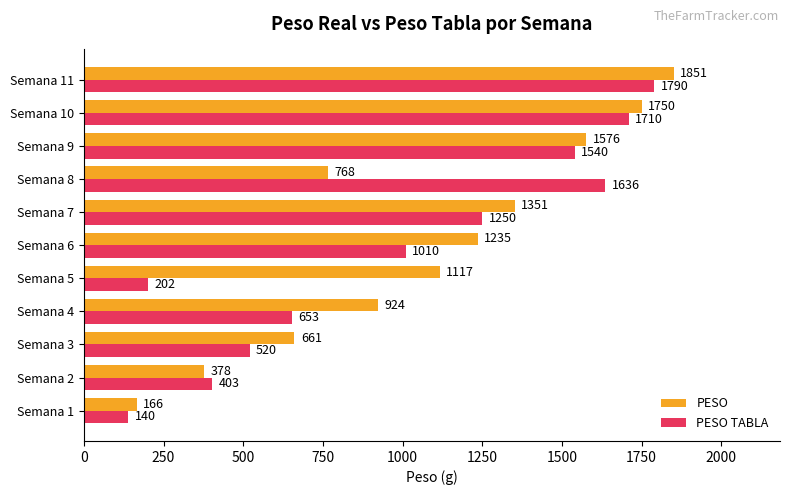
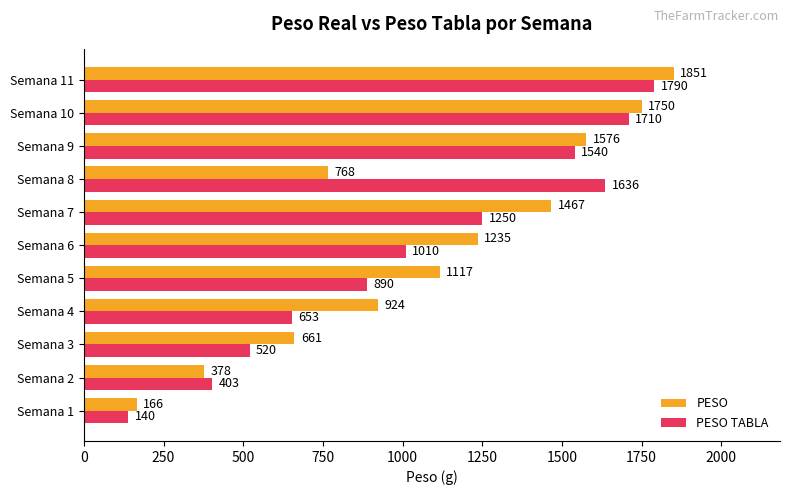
  {
    "PESO": {
      "Semana 11": 1851,
      "Semana 10": 1750,
      "Semana 9": 1576,
      "Semana 8": 768,
-     "Semana 7": 1351,
+     "Semana 7": 1467,
      "Semana 6": 1235,
      "Semana 5": 1117,
      "Semana 4": 924,
      "Semana 3": 661,
      "Semana 2": 378,
      "Semana 1": 166
    },
    "PESO TABLA": {
      "Semana 11": 1790,
      "Semana 10": 1710,
      "Semana 9": 1540,
      "Semana 8": 1636,
      "Semana 7": 1250,
      "Semana 6": 1010,
-     "Semana 5": 202,
+     "Semana 5": 890,
      "Semana 4": 653,
      "Semana 3": 520,
      "Semana 2": 403,
      "Semana 1": 140
    }
  }
